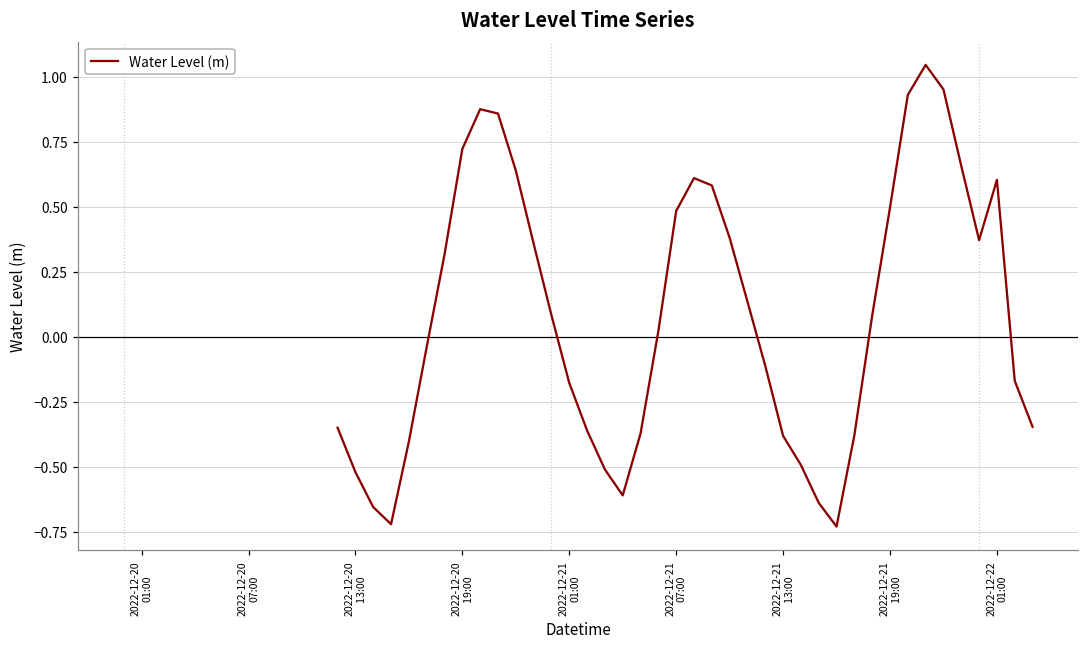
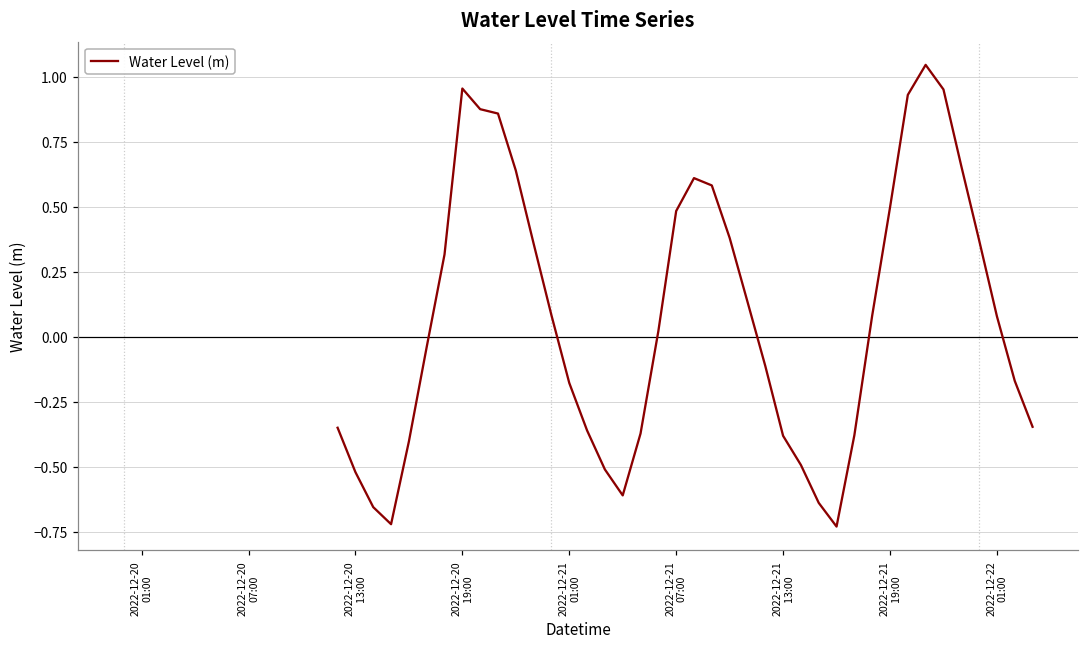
  {
    "2022-12-20 13:00": -0.52,
-   "2022-12-20 19:00": 0.72,
+   "2022-12-20 19:00": 0.95,
    "2022-12-21 01:00": -0.18,
    "2022-12-21 07:00": 0.48,
    "2022-12-21 13:00": -0.38,
    "2022-12-21 19:00": 0.50,
-   "2022-12-22 01:00": 0.60
+   "2022-12-22 01:00": 0.08
  }
